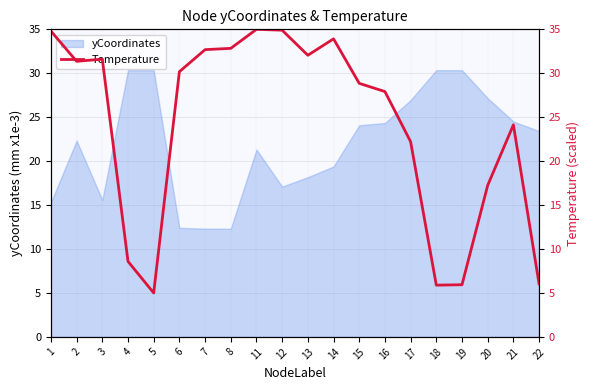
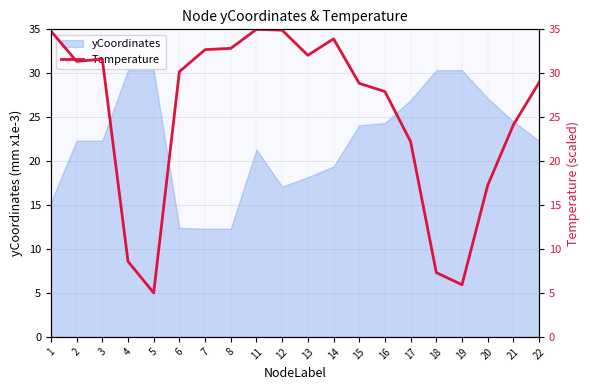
  {
    "yCoordinates": {
      "1": 15,
      "2": 22,
-     "3": 16,
+     "3": 22,
      "4": 30,
      "5": 30,
      "6": 12,
      "7": 12,
      "8": 12,
      "11": 21,
      "12": 17,
      "13": 18,
      "14": 19,
      "15": 24,
      "16": 24,
      "17": 27,
      "18": 30,
      "19": 30,
      "20": 27,
      "21": 25,
-     "22": 23
+     "22": 22
    },
    "Temperature": {
      "1": 35,
      "4": 9,
      "5": 5,
      "6": 30,
      "7": 33,
      "8": 33,
      "11": 35,
      "12": 35,
      "13": 32,
      "14": 34,
      "15": 29,
      "16": 28,
      "17": 22,
-     "18": 6,
+     "18": 7,
      "19": 6,
      "20": 17,
      "21": 24,
-     "22": 6
+     "22": 29
    }
  }
